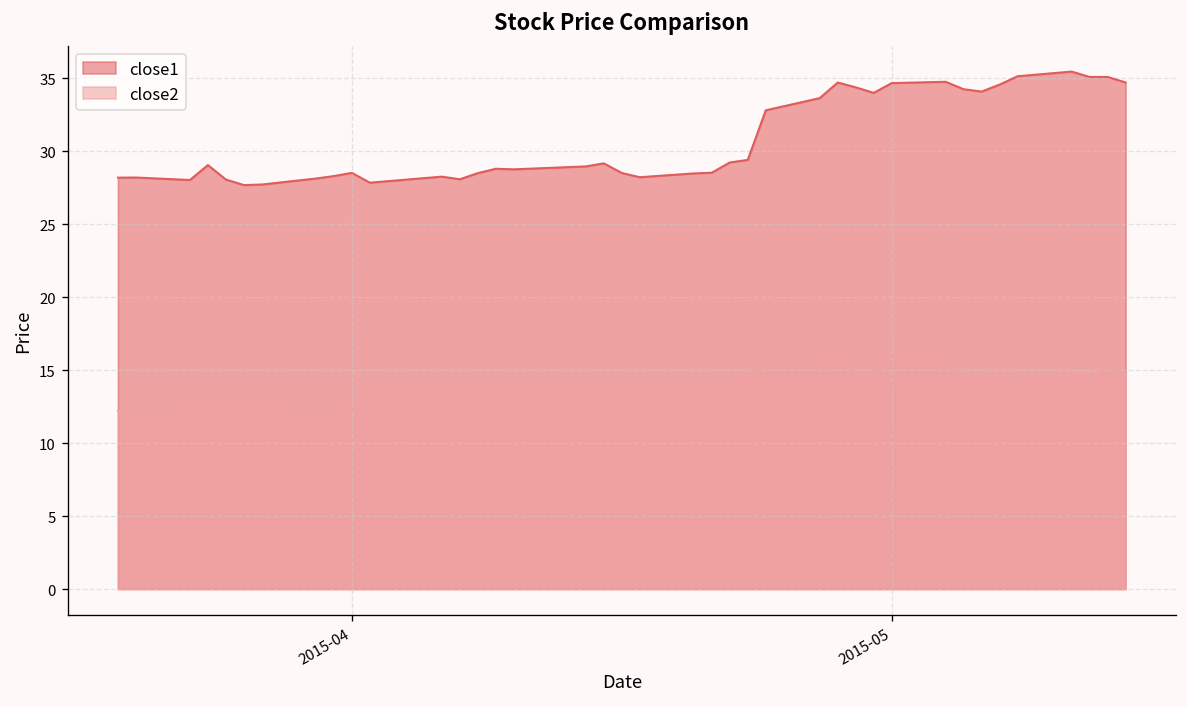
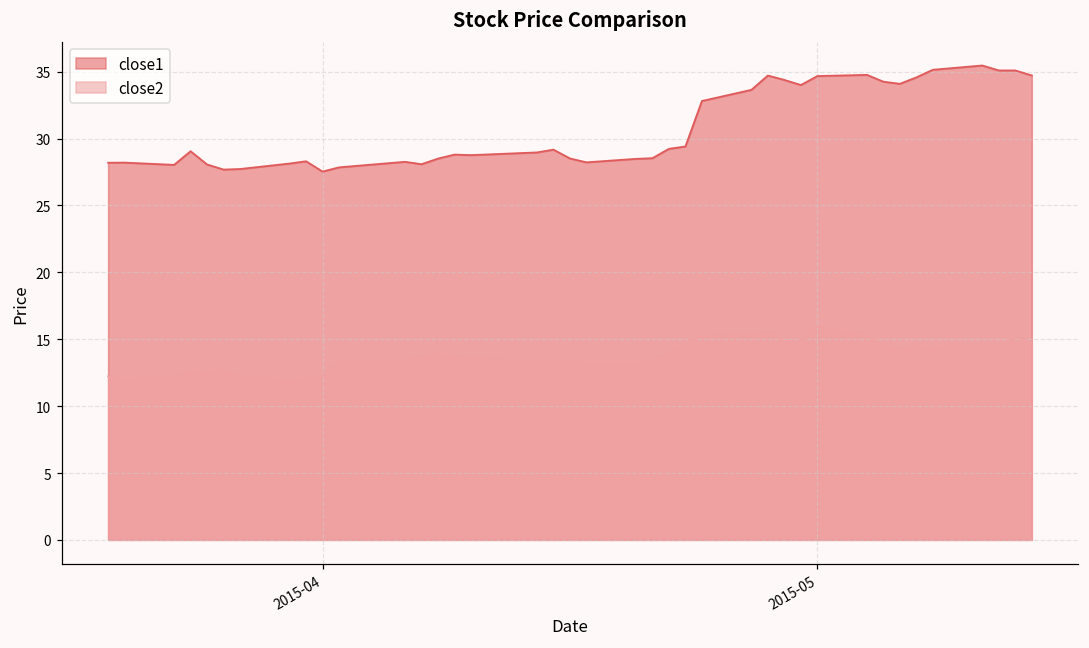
  {
    "close1": {
-     "2015-04": 28.5,
+     "2015-04": 27.5,
      "2015-05": 34.7
    },
    "close2": {
      "2015-04": 12.3,
      "2015-05": 15.9
    }
  }
